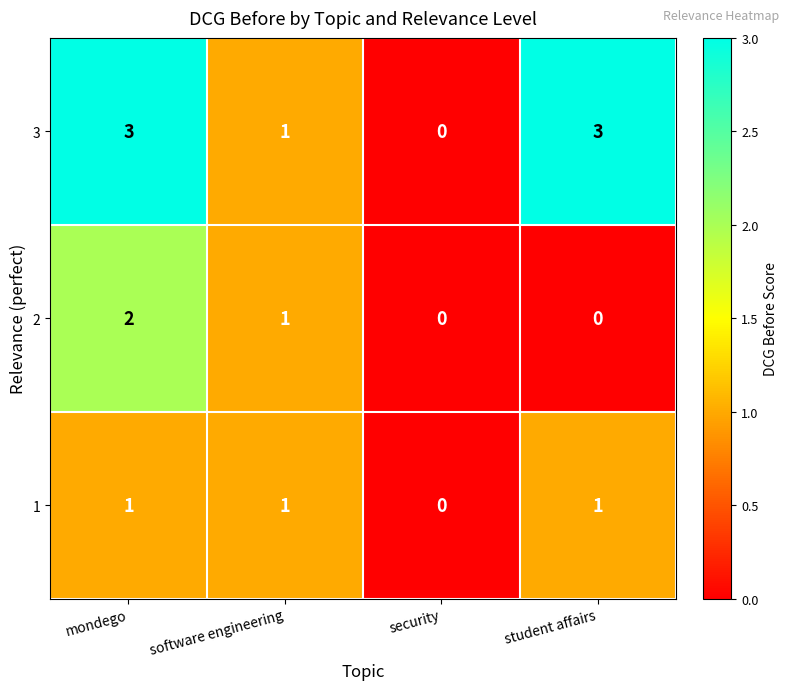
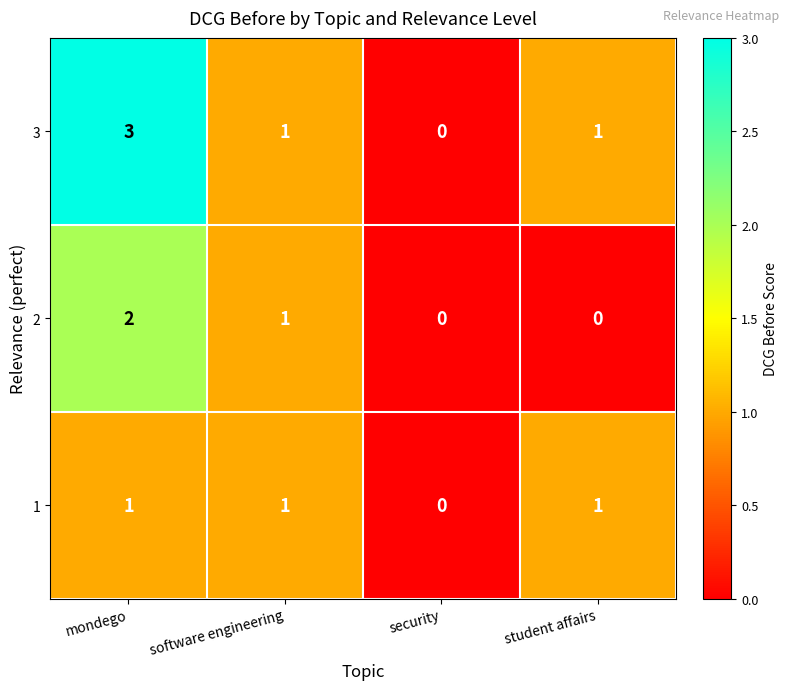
  {
    "3": {
      "mondego": 3,
      "software engineering": 1,
      "security": 0,
-     "student affairs": 3
+     "student affairs": 1
    },
    "2": {
      "mondego": 2,
      "software engineering": 1,
      "security": 0,
      "student affairs": 0
    },
    "1": {
      "mondego": 1,
      "software engineering": 1,
      "security": 0,
      "student affairs": 1
    }
  }
